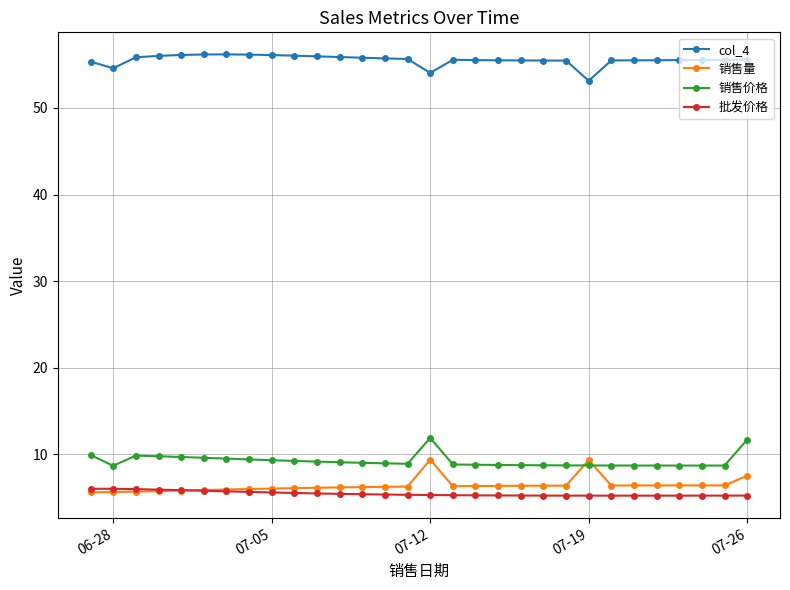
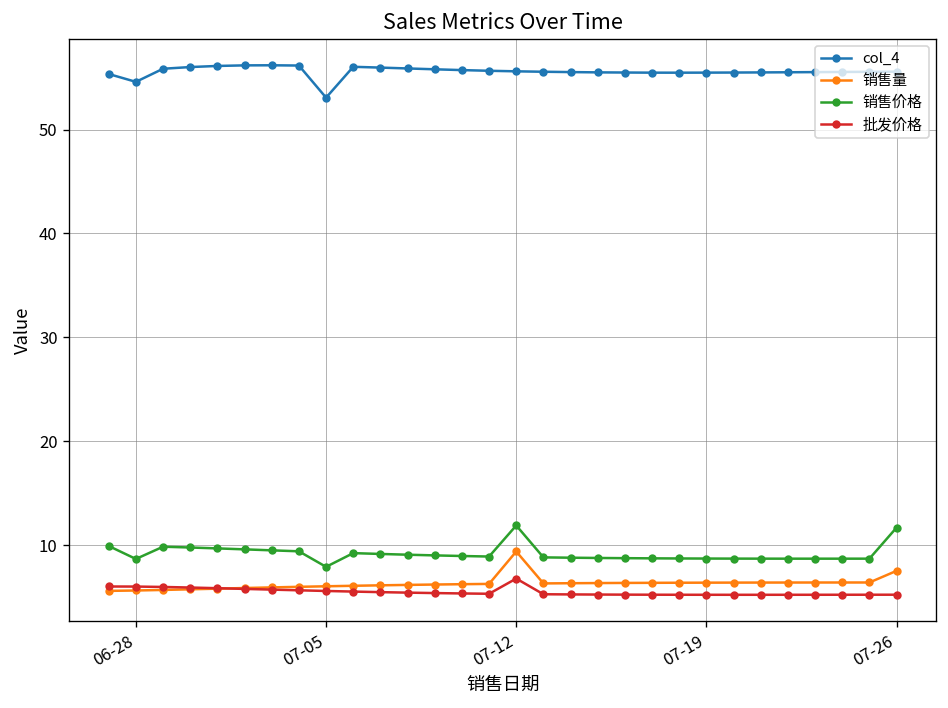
  {
    "col_4": {
      "06-28": 55,
-     "07-05": 56,
-     "07-12": 54,
-     "07-19": 53
+     "07-05": 53,
+     "07-12": 56,
+     "07-19": 55
    },
    "销售量": {
      "06-28": 6,
      "07-05": 6,
      "07-12": 9,
-     "07-19": 9,
+     "07-19": 6,
      "07-26": 8
    },
    "销售价格": {
      "06-28": 9,
-     "07-05": 9,
+     "07-05": 8,
      "07-12": 12,
      "07-19": 9,
      "07-26": 12
    },
    "批发价格": {
      "06-28": 6,
      "07-05": 6,
-     "07-12": 5,
+     "07-12": 7,
      "07-19": 5,
      "07-26": 5
    }
  }
